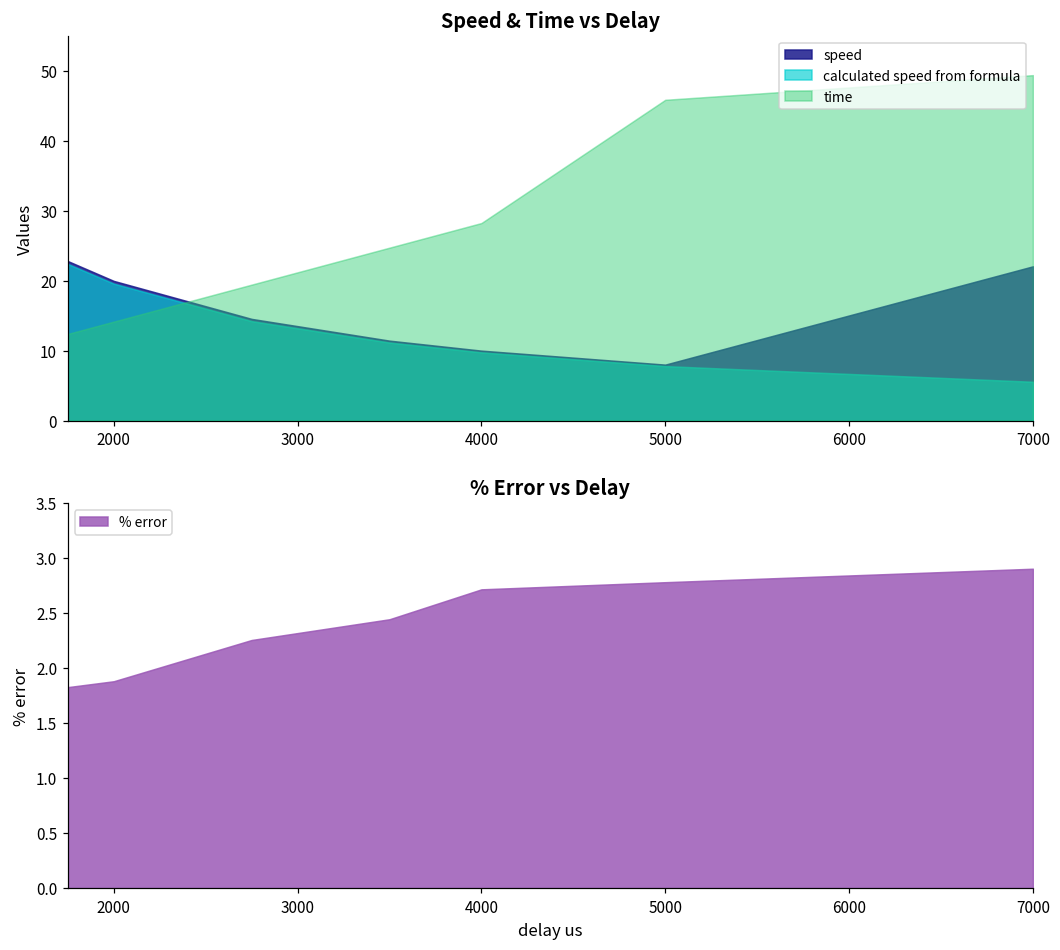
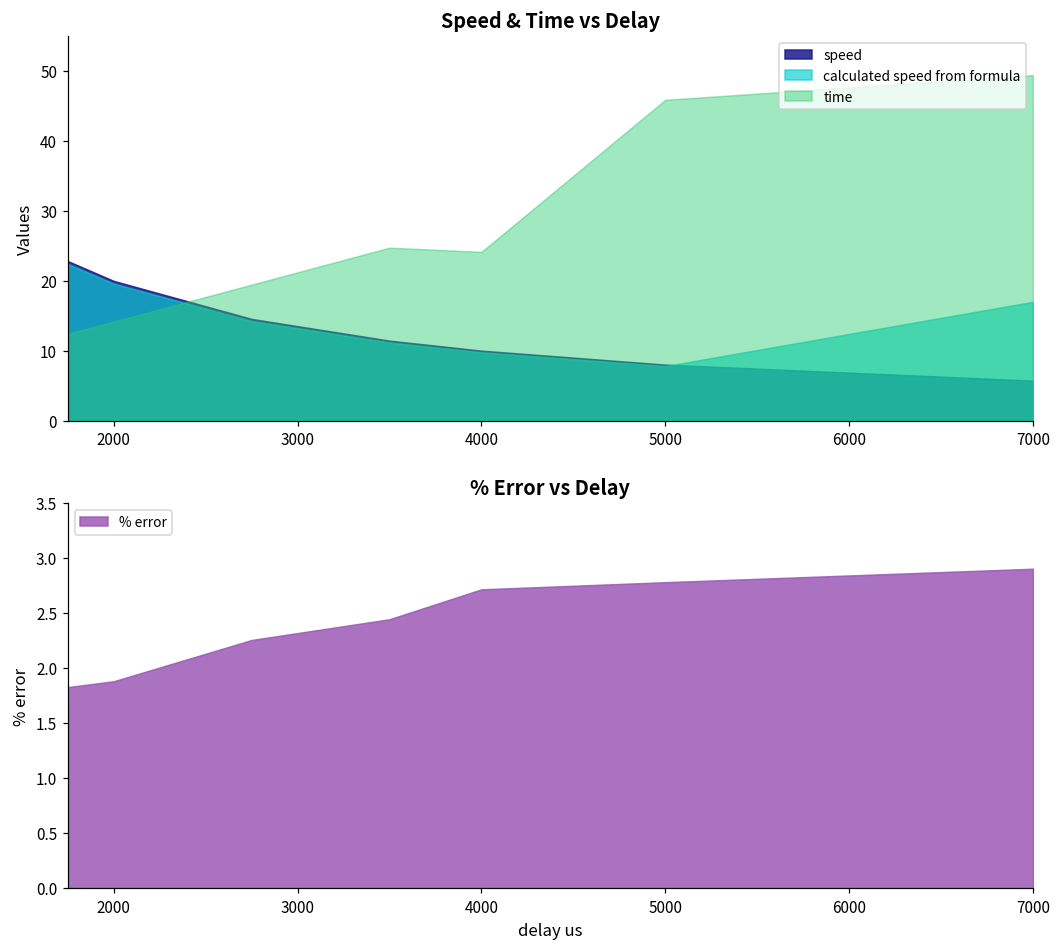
  {
    "Speed & Time vs Delay": {
      "speed": {
-       "7000": 22
+       "7000": 6
      },
      "calculated speed from formula": {
-       "7000": 6
+       "7000": 17
      },
      "time": {
        "2000": 14,
-       "4000": 28,
+       "4000": 24,
        "5000": 46,
        "7000": 49
      }
    },
    "% Error vs Delay": {
      "2000": 1.9,
      "4000": 2.7,
      "5000": 2.8,
      "7000": 2.9
    }
  }
